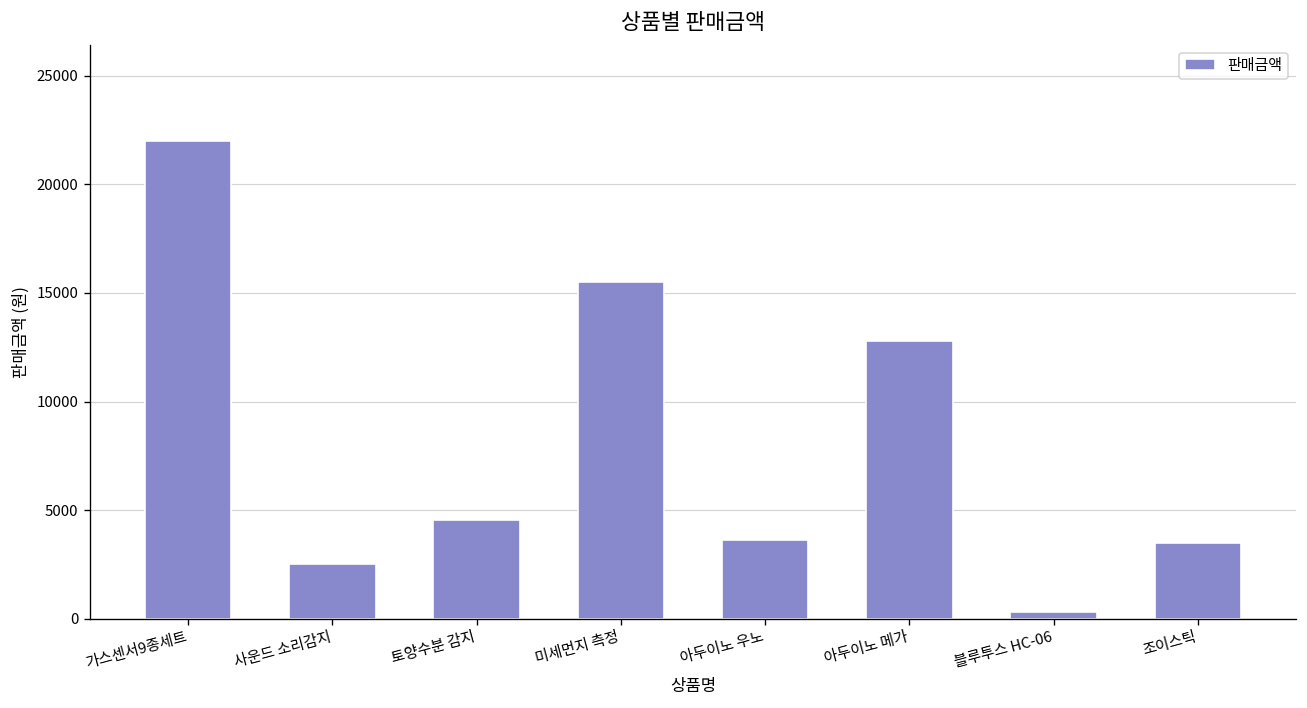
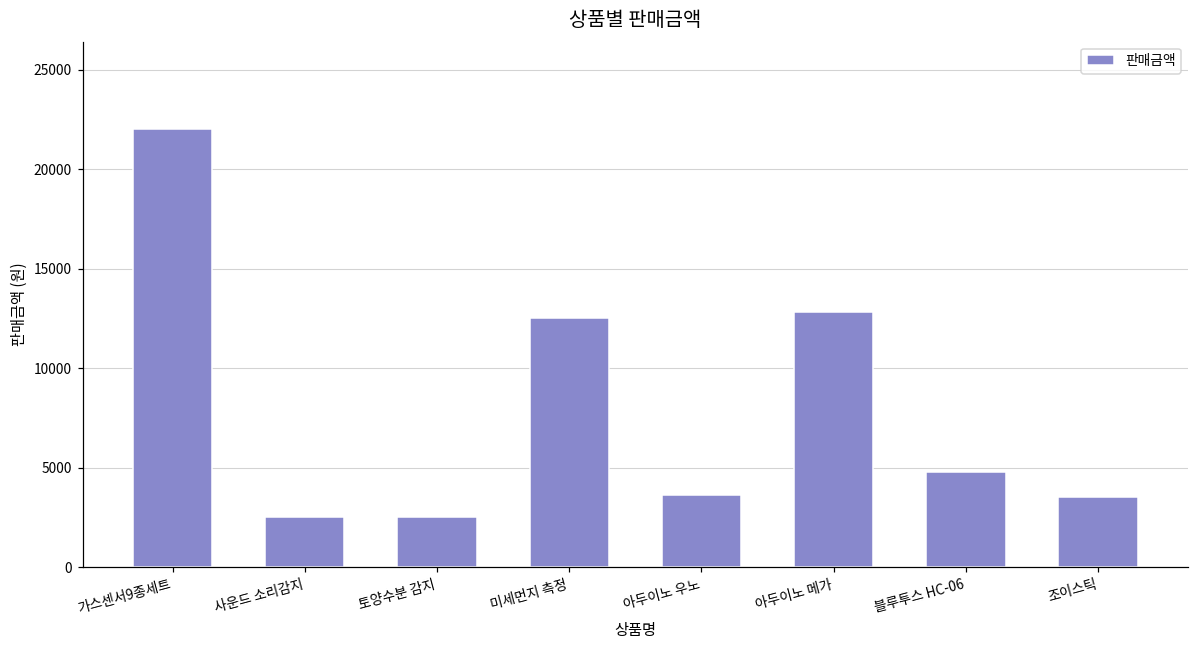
  {
    "가스센서9종세트": 22000,
    "사운드 소리감지": 2500,
-   "토양수분 감지": 4500,
-   "미세먼지 측정": 15500,
+   "토양수분 감지": 2500,
+   "미세먼지 측정": 12500,
    "아두이노 우노": 3600,
    "아두이노 메가": 12800,
-   "블루투스 HC-06": 300,
+   "블루투스 HC-06": 4800,
    "조이스틱": 3500
  }
